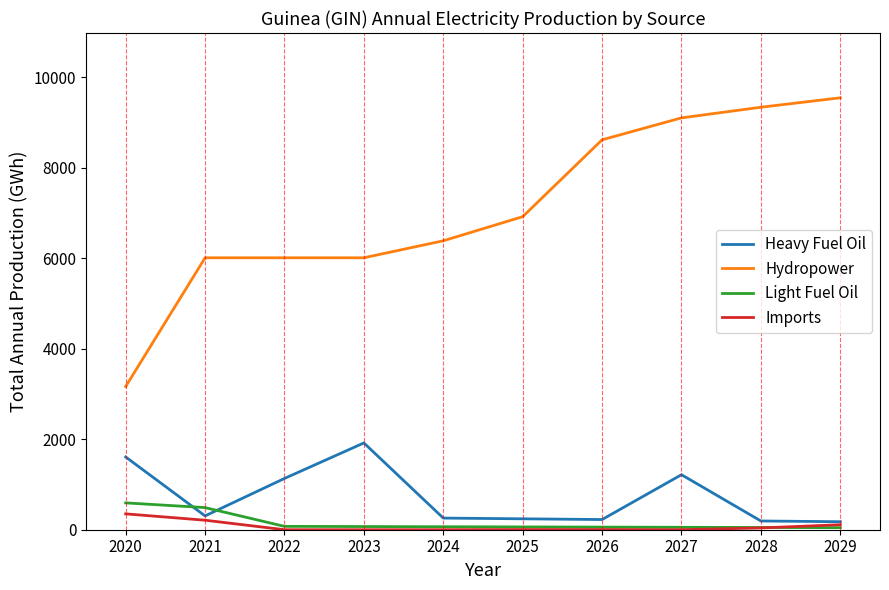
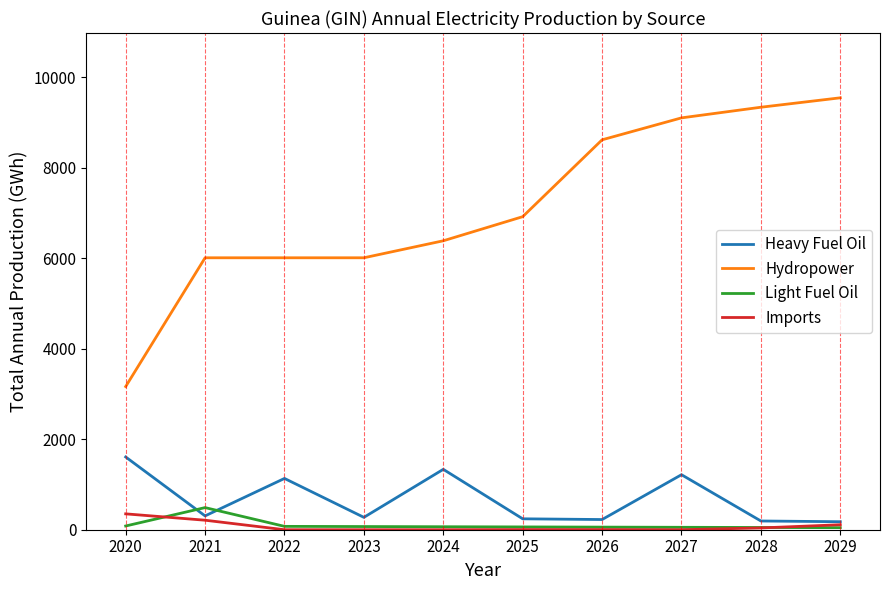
  {
    "Heavy Fuel Oil": {
      "2020": 1600,
      "2021": 300,
      "2022": 1100,
-     "2023": 1900,
-     "2024": 300,
+     "2023": 300,
+     "2024": 1300,
      "2025": 200,
      "2026": 200,
      "2027": 1200,
      "2028": 200,
      "2029": 200
    },
    "Hydropower": {
      "2020": 3200,
      "2021": 6000,
      "2022": 6000,
      "2023": 6000,
      "2024": 6400,
      "2025": 6900,
      "2026": 8600,
      "2027": 9100,
      "2028": 9300,
      "2029": 9500
    },
    "Light Fuel Oil": {
-     "2020": 600,
+     "2020": 100,
      "2021": 500,
      "2022": 100,
      "2023": 100,
      "2024": 100,
      "2025": 100,
      "2029": 0
    },
    "Imports": {
      "2020": 400,
      "2021": 200,
      "2022": 0,
      "2023": 0,
      "2024": 0,
      "2025": 0,
      "2029": 100
    }
  }
